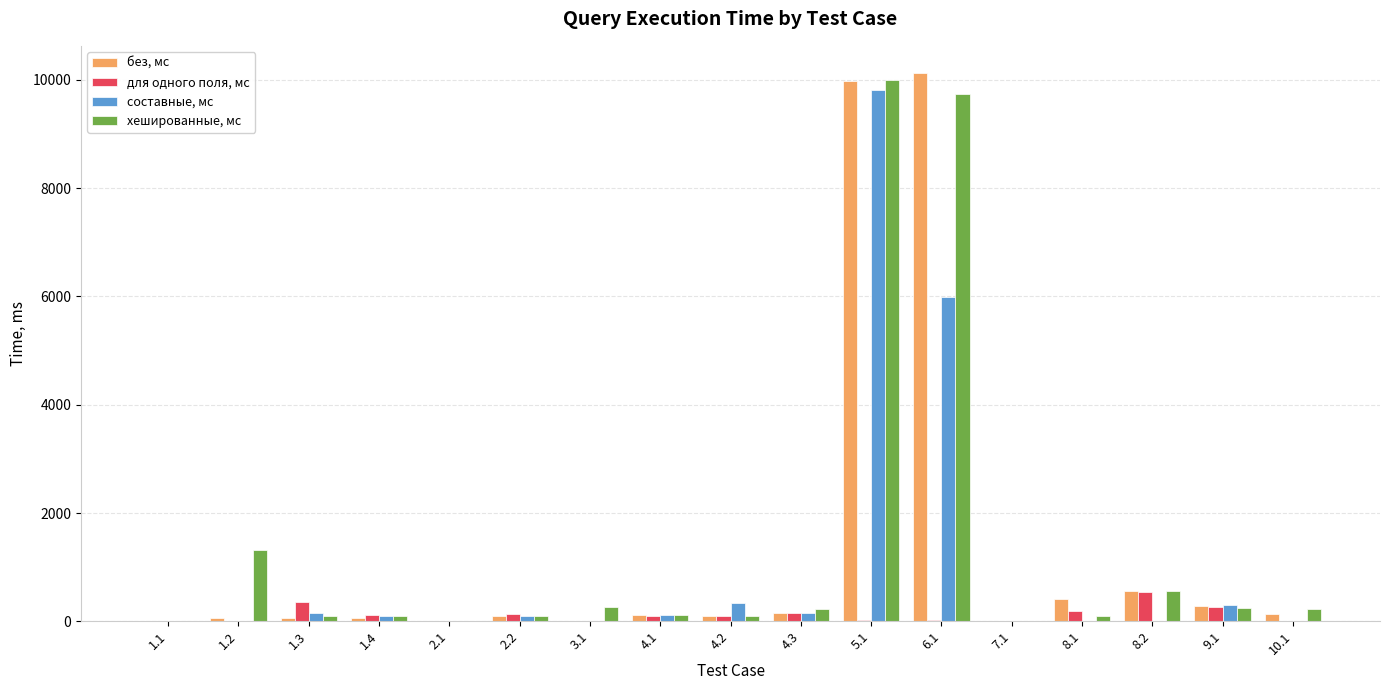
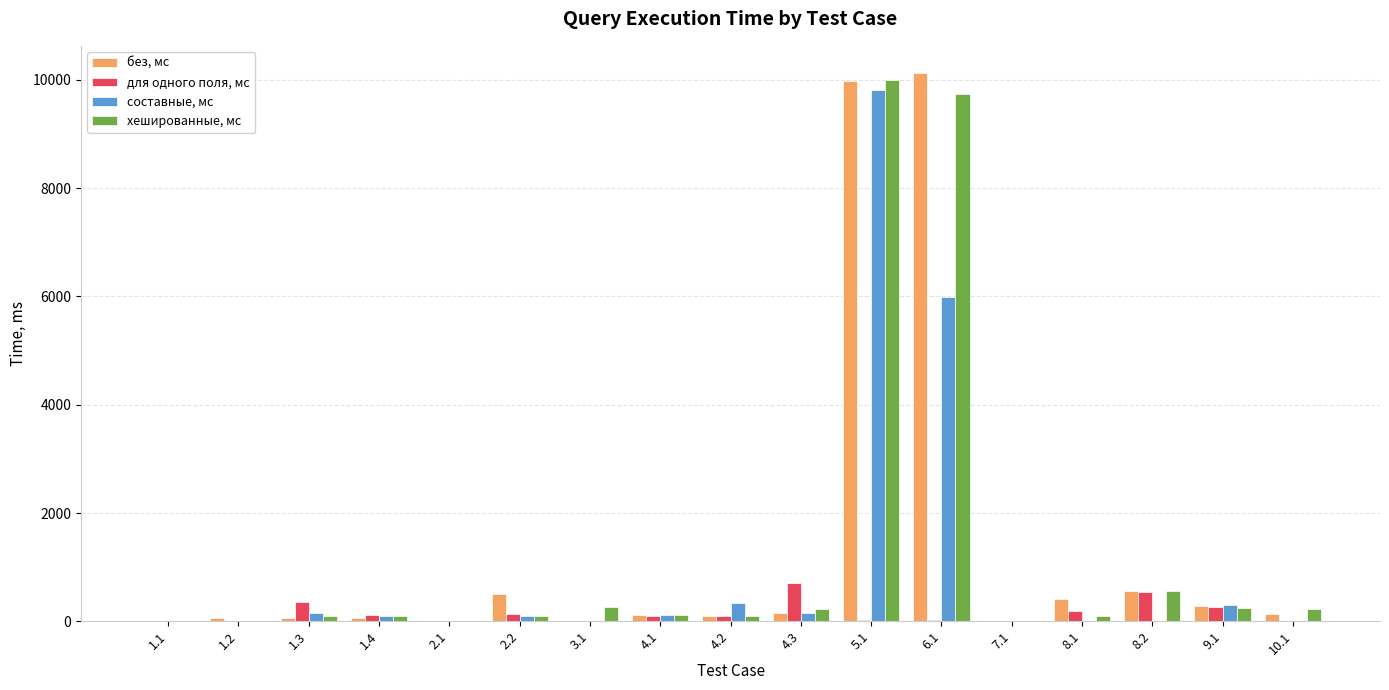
  {
    "без, мс": {
      "1.2": 100,
      "1.3": 100,
      "1.4": 100,
      "2.1": 0,
-     "2.2": 100,
+     "2.2": 500,
      "4.1": 100,
      "4.2": 100,
      "4.3": 200,
      "5.1": 10000,
      "6.1": 10100,
      "7.1": 0,
      "8.1": 400,
      "8.2": 600,
      "9.1": 300,
      "10.1": 100
    },
    "для одного поля, мс": {
      "1.1": 0,
      "1.2": 0,
      "1.3": 400,
      "1.4": 100,
      "2.1": 0,
      "2.2": 100,
      "4.1": 100,
      "4.2": 100,
-     "4.3": 200,
+     "4.3": 700,
      "7.1": 0,
      "8.1": 200,
      "8.2": 500,
      "9.1": 300
    },
    "составные, мс": {
      "1.1": 0,
      "1.2": 0,
      "1.3": 100,
      "1.4": 100,
      "2.1": 0,
      "2.2": 100,
      "4.1": 100,
      "4.2": 300,
      "4.3": 100,
      "5.1": 9800,
      "6.1": 6000,
      "7.1": 0,
      "8.1": 0,
      "8.2": 0,
      "9.1": 300
    },
    "хешированные, мс": {
      "1.1": 0,
-     "1.2": 1300,
+     "1.2": 0,
      "1.3": 100,
      "1.4": 100,
      "2.1": 0,
      "2.2": 100,
      "3.1": 300,
      "4.1": 100,
      "4.2": 100,
      "4.3": 200,
      "5.1": 10000,
      "6.1": 9700,
      "7.1": 0,
      "8.1": 100,
      "8.2": 600,
      "9.1": 300,
      "10.1": 200
    }
  }
